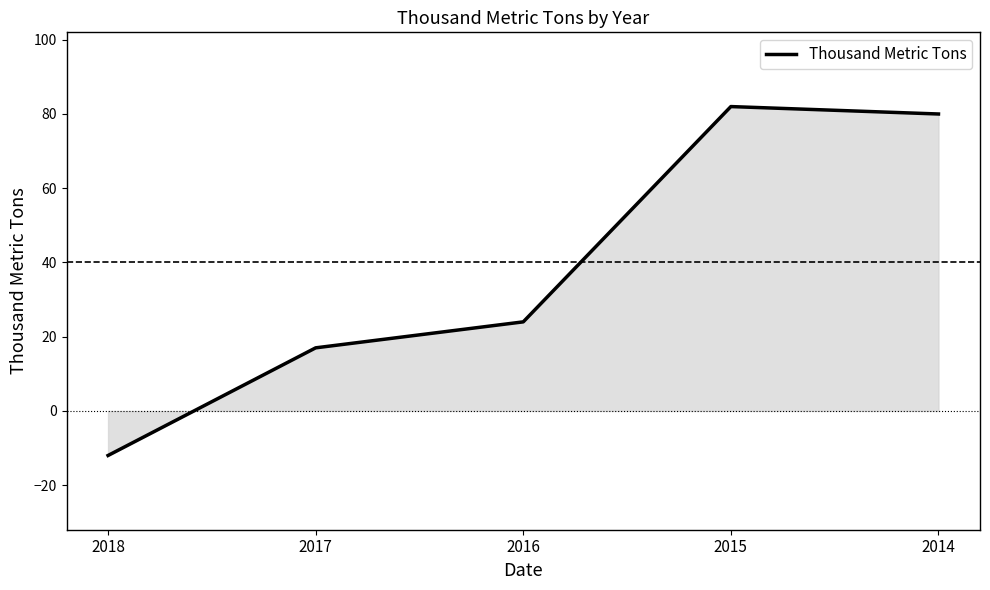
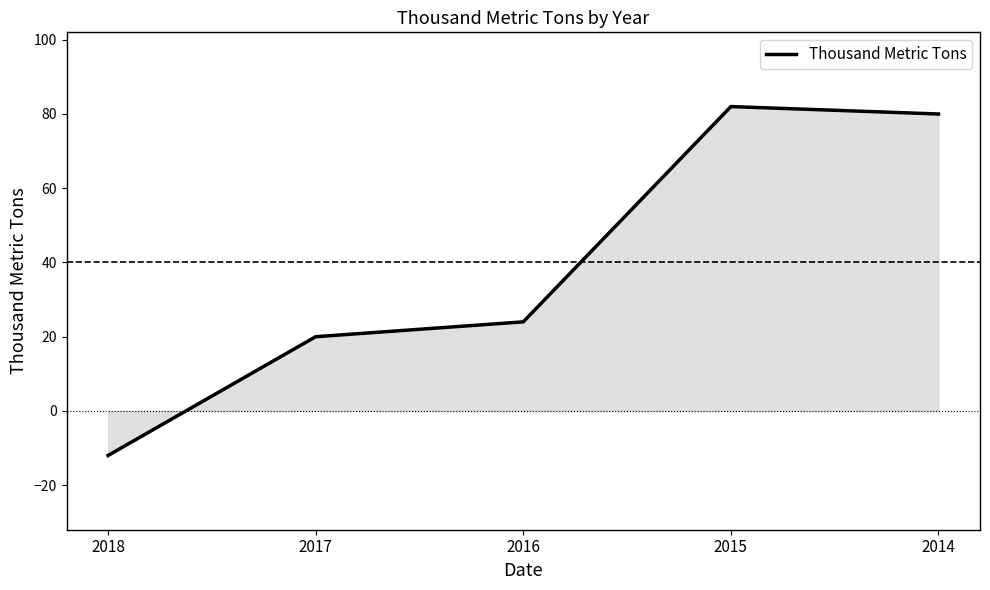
  {
    "Thousand Metric Tons": {
      "2018": -12,
-     "2017": 17
+     "2017": 20
    }
  }
